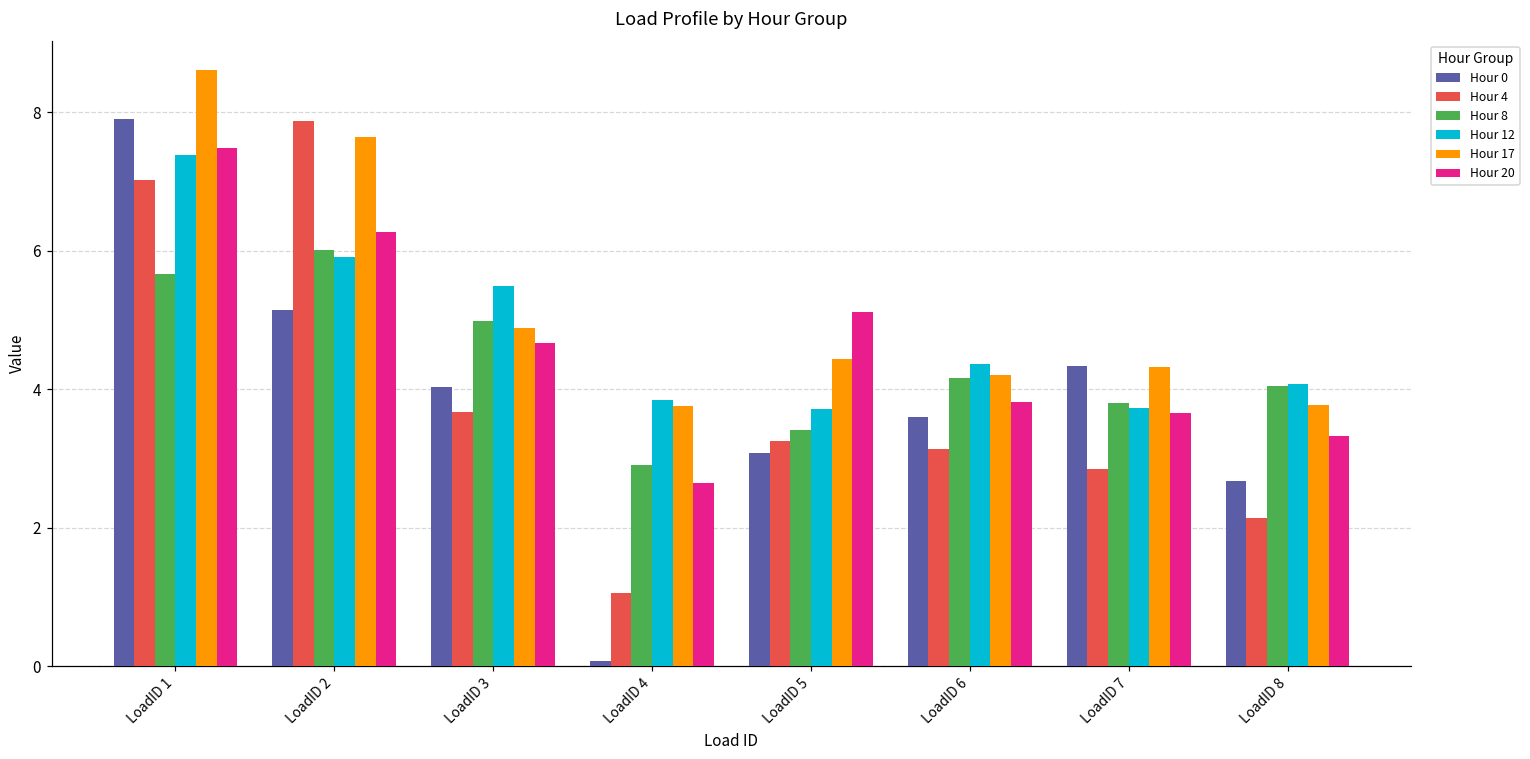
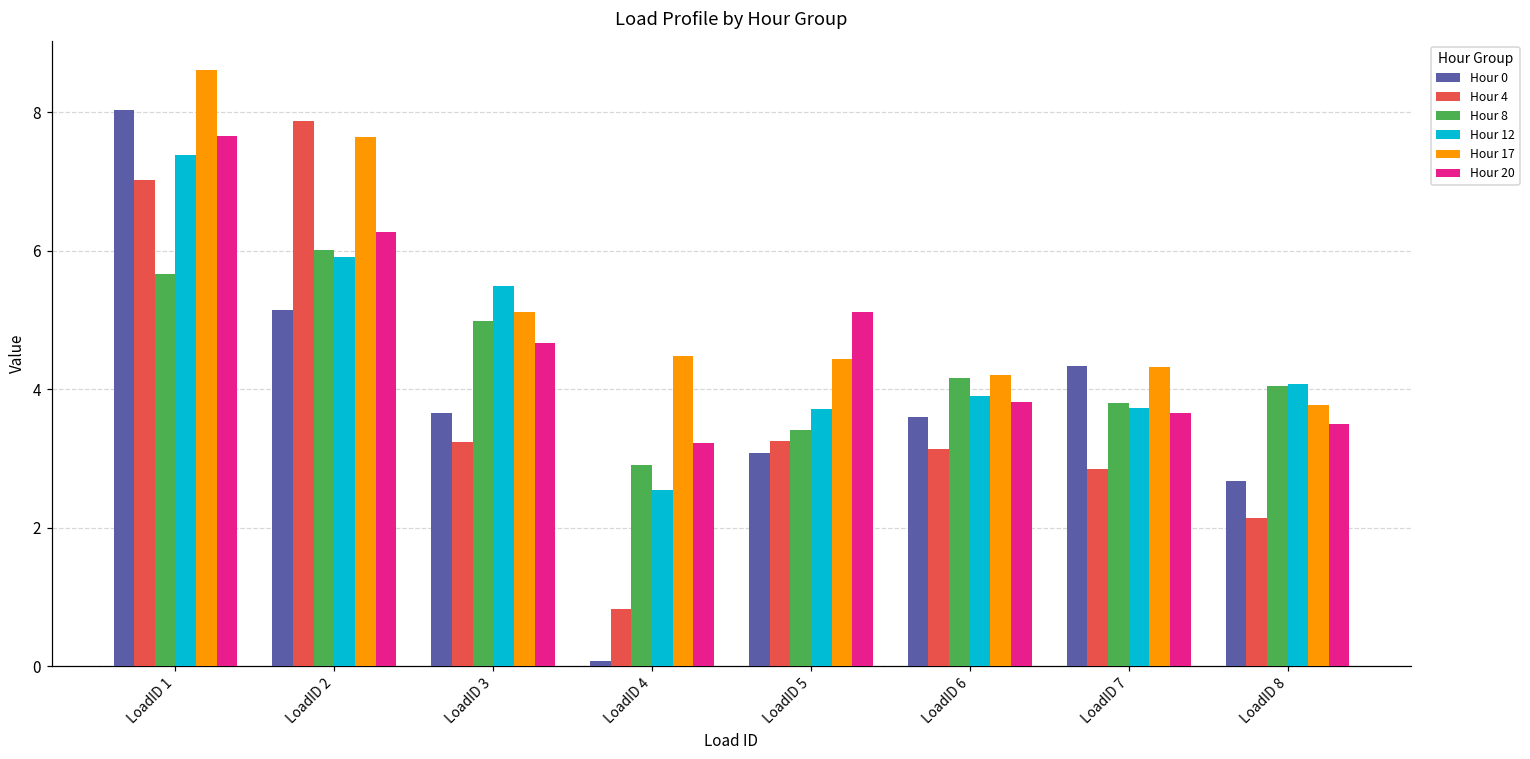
  {
    "Hour 0": {
-     "LoadID 1": 7.9,
+     "LoadID 1": 8.0,
      "LoadID 2": 5.1,
-     "LoadID 3": 4.0,
+     "LoadID 3": 3.7,
      "LoadID 4": 0.1,
      "LoadID 5": 3.1,
      "LoadID 6": 3.6,
      "LoadID 7": 4.3,
      "LoadID 8": 2.7
    },
    "Hour 4": {
      "LoadID 1": 7.0,
      "LoadID 2": 7.9,
-     "LoadID 3": 3.7,
-     "LoadID 4": 1.1,
+     "LoadID 3": 3.2,
+     "LoadID 4": 0.8,
      "LoadID 5": 3.3,
      "LoadID 6": 3.1,
      "LoadID 7": 2.9,
      "LoadID 8": 2.1
    },
    "Hour 8": {
      "LoadID 1": 5.7,
      "LoadID 2": 6.0,
      "LoadID 3": 5.0,
      "LoadID 4": 2.9,
      "LoadID 5": 3.4,
      "LoadID 6": 4.2,
      "LoadID 7": 3.8,
      "LoadID 8": 4.0
    },
    "Hour 12": {
      "LoadID 1": 7.4,
      "LoadID 2": 5.9,
      "LoadID 3": 5.5,
-     "LoadID 4": 3.8,
+     "LoadID 4": 2.5,
      "LoadID 5": 3.7,
-     "LoadID 6": 4.4,
+     "LoadID 6": 3.9,
      "LoadID 7": 3.7,
      "LoadID 8": 4.1
    },
    "Hour 17": {
      "LoadID 1": 8.6,
      "LoadID 2": 7.6,
-     "LoadID 3": 4.9,
-     "LoadID 4": 3.8,
+     "LoadID 3": 5.1,
+     "LoadID 4": 4.5,
      "LoadID 5": 4.4,
      "LoadID 6": 4.2,
      "LoadID 7": 4.3,
      "LoadID 8": 3.8
    },
    "Hour 20": {
-     "LoadID 1": 7.5,
+     "LoadID 1": 7.7,
      "LoadID 2": 6.3,
      "LoadID 3": 4.7,
-     "LoadID 4": 2.7,
+     "LoadID 4": 3.2,
      "LoadID 5": 5.1,
      "LoadID 6": 3.8,
      "LoadID 7": 3.7,
-     "LoadID 8": 3.3
+     "LoadID 8": 3.5
    }
  }
